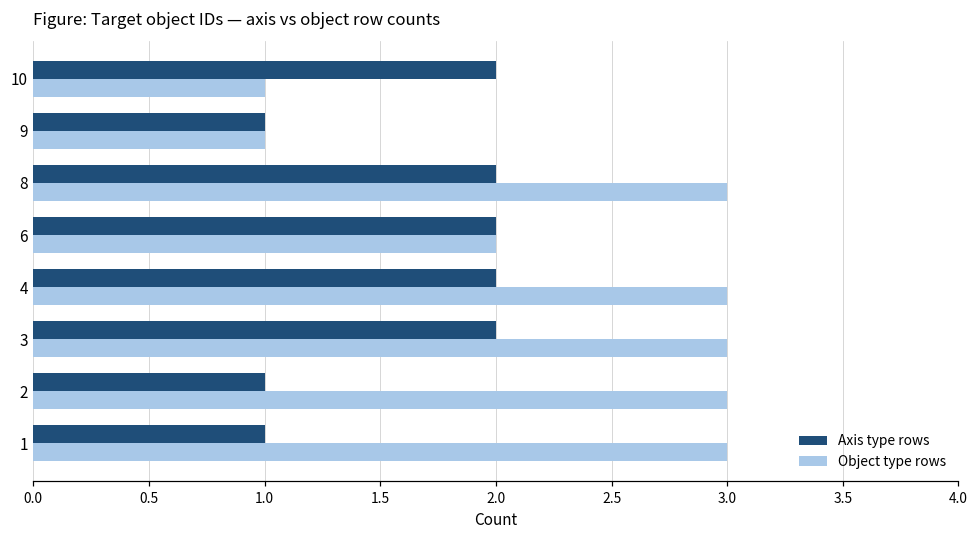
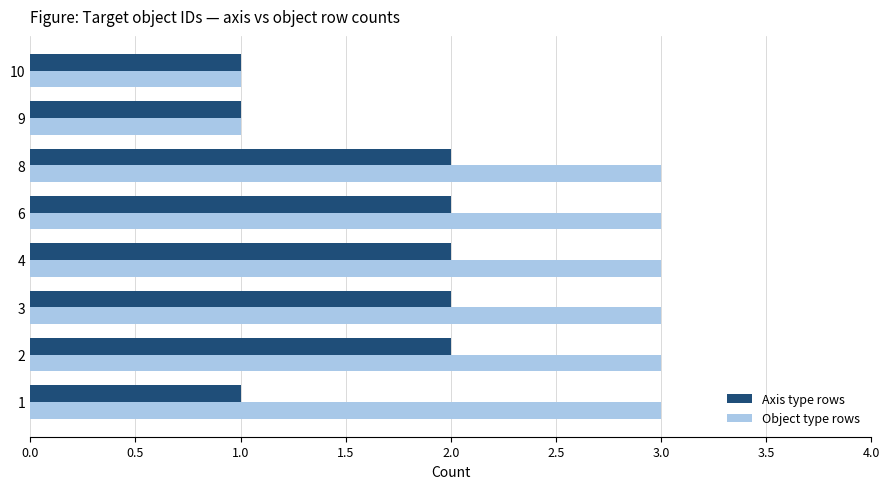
  {
    "Axis type rows": {
-     "10": 2,
+     "10": 1,
      "9": 1,
      "8": 2,
      "6": 2,
      "4": 2,
      "3": 2,
-     "2": 1,
+     "2": 2,
      "1": 1
    },
    "Object type rows": {
      "10": 1,
      "9": 1,
      "8": 3,
-     "6": 2,
+     "6": 3,
      "4": 3,
      "3": 3,
      "2": 3,
      "1": 3
    }
  }
